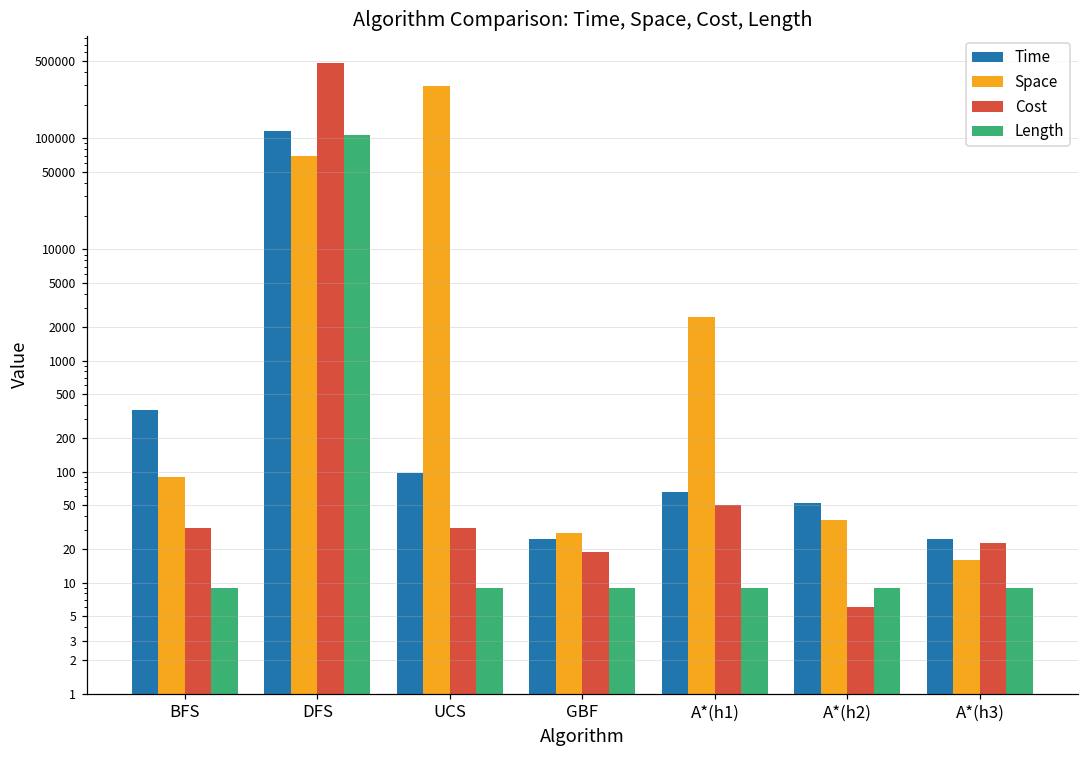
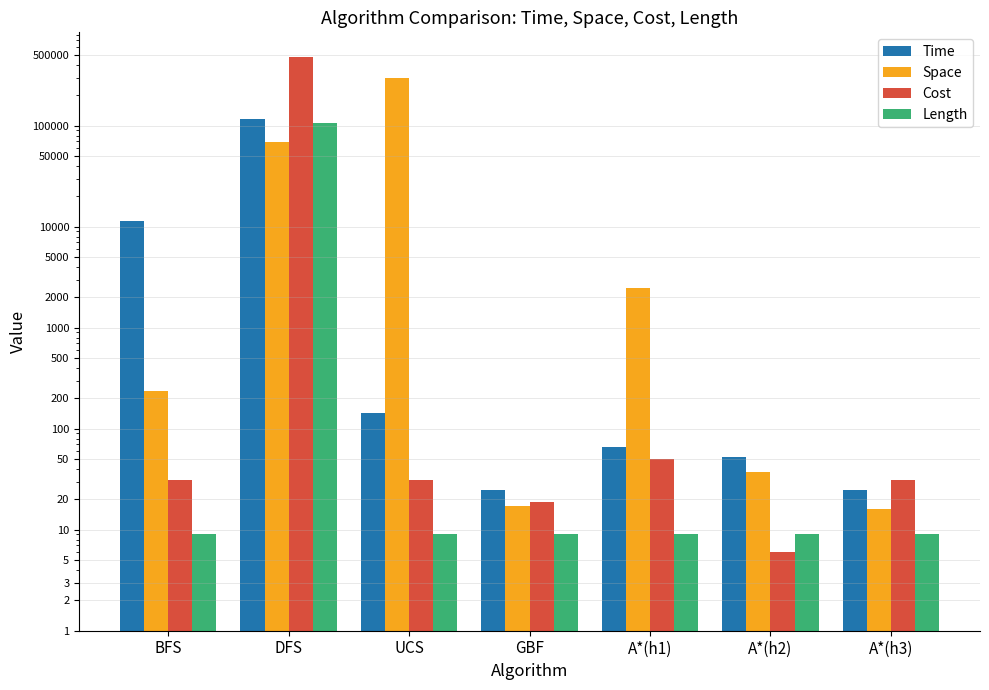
  {
    "Time": {
-     "BFS": 360,
+     "BFS": 11000,
      "DFS": 120000,
-     "UCS": 100,
+     "UCS": 140,
      "GBF": 25,
      "A*(h1)": 70,
      "A*(h2)": 50,
      "A*(h3)": 25
    },
    "Space": {
-     "BFS": 90,
+     "BFS": 240,
      "DFS": 70000,
      "UCS": 290000,
-     "GBF": 28,
+     "GBF": 17,
      "A*(h1)": 2500,
      "A*(h2)": 37,
      "A*(h3)": 16
    },
    "Cost": {
      "BFS": 31,
      "DFS": 500000,
      "UCS": 31,
      "GBF": 19,
      "A*(h1)": 50,
      "A*(h2)": 6,
-     "A*(h3)": 23
+     "A*(h3)": 31
    },
    "Length": {
      "BFS": 9,
      "DFS": 110000,
      "UCS": 9,
      "GBF": 9,
      "A*(h1)": 9,
      "A*(h2)": 9,
      "A*(h3)": 9
    }
  }
